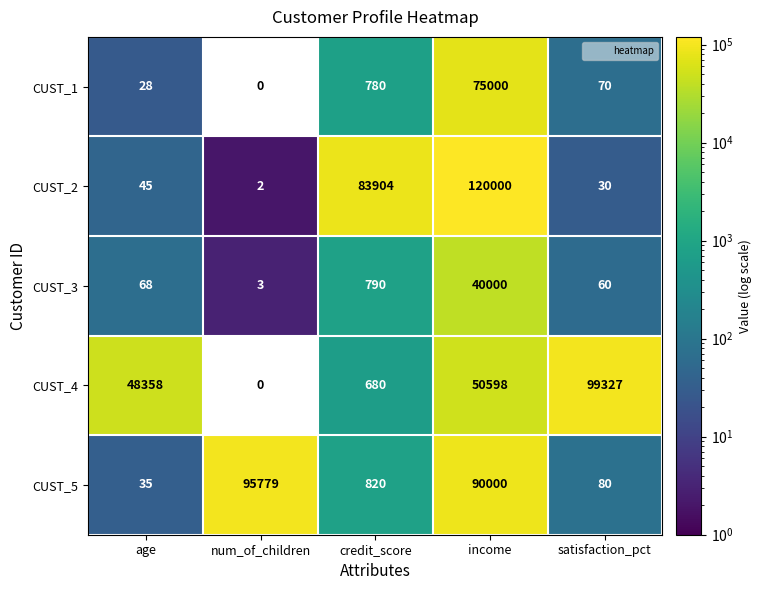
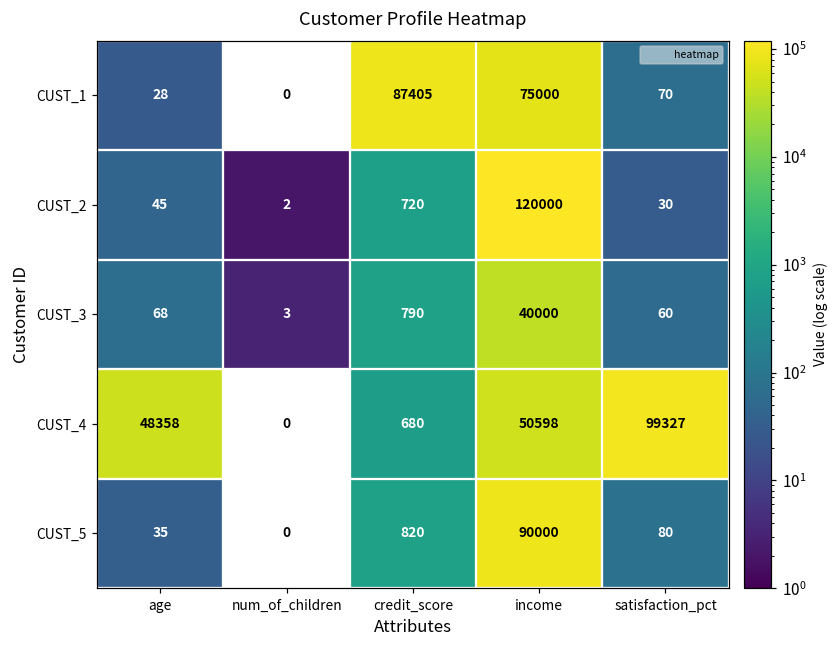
  {
    "CUST_1": {
      "age": 28,
      "num_of_children": 0,
-     "credit_score": 780,
+     "credit_score": 87405,
      "income": 75000,
      "satisfaction_pct": 70
    },
    "CUST_2": {
      "age": 45,
      "num_of_children": 2,
-     "credit_score": 83904,
+     "credit_score": 720,
      "income": 120000,
      "satisfaction_pct": 30
    },
    "CUST_3": {
      "age": 68,
      "num_of_children": 3,
      "credit_score": 790,
      "income": 40000,
      "satisfaction_pct": 60
    },
    "CUST_4": {
      "age": 48358,
      "num_of_children": 0,
      "credit_score": 680,
      "income": 50598,
      "satisfaction_pct": 99327
    },
    "CUST_5": {
      "age": 35,
-     "num_of_children": 95779,
+     "num_of_children": 0,
      "credit_score": 820,
      "income": 90000,
      "satisfaction_pct": 80
    }
  }
